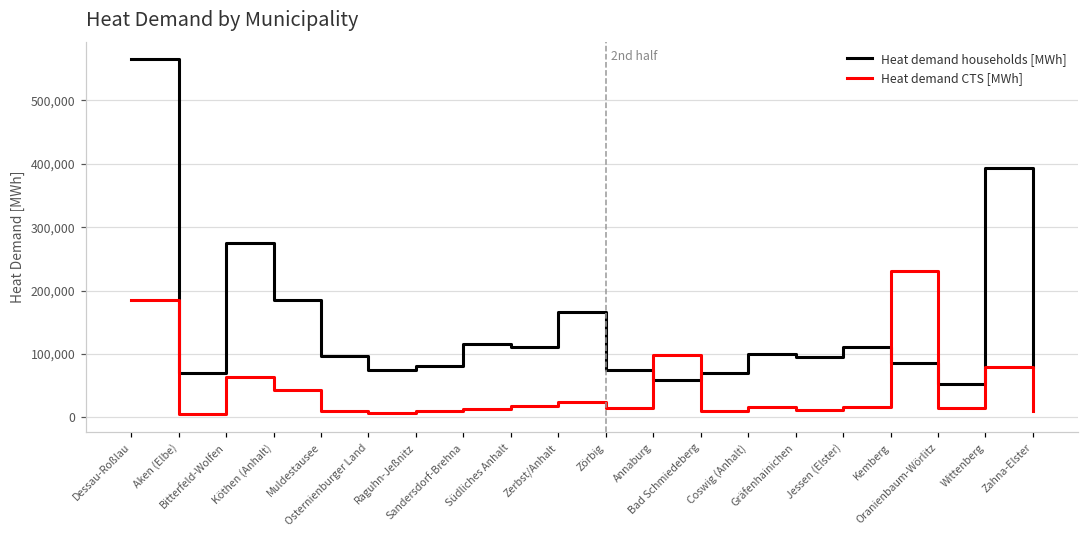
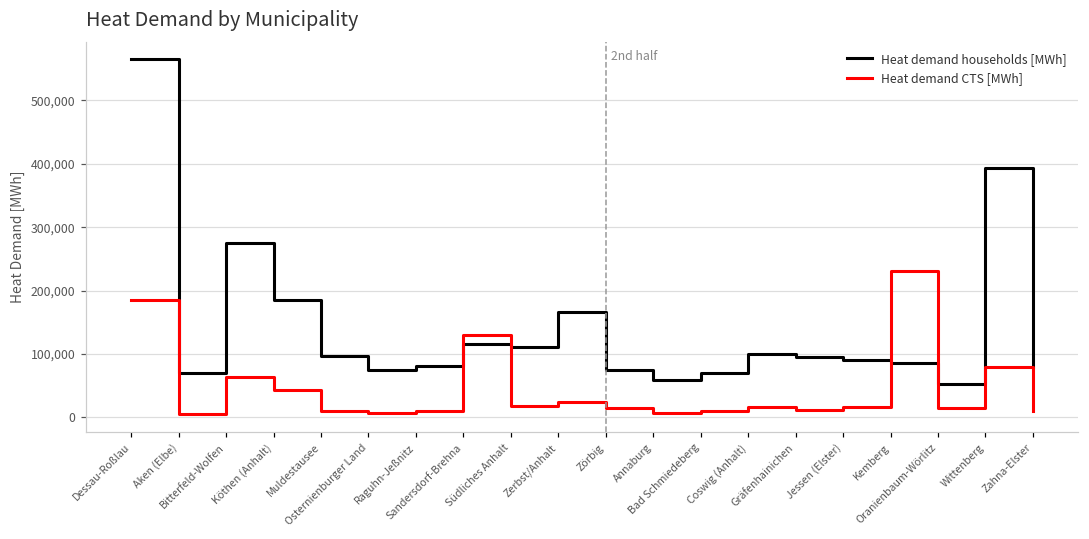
  {
    "Heat demand households [MWh]": {
      "Dessau-Roßlau": "560,000",
      "Aken (Elbe)": "70,000",
      "Bitterfeld-Wolfen": "270,000",
      "Köthen (Anhalt)": "180,000",
      "Muldestausee": "100,000",
      "Osternienburger Land": "70,000",
      "Raguhn-Jeßnitz": "80,000",
      "Sandersdorf-Brehna": "120,000",
      "Südliches Anhalt": "110,000",
      "Zerbst/Anhalt": "170,000",
      "Zörbig": "70,000",
      "Annaburg": "60,000",
      "Bad Schmiedeberg": "70,000",
      "Coswig (Anhalt)": "100,000",
      "Gräfenhainichen": "90,000",
-     "Jessen (Elster)": "110,000",
+     "Jessen (Elster)": "90,000",
      "Kemberg": "80,000",
      "Oranienbaum-Wörlitz": "50,000",
      "Wittenberg": "390,000",
      "Zahna-Elster": "80,000"
    },
    "Heat demand CTS [MWh]": {
      "Dessau-Roßlau": "190,000",
      "Aken (Elbe)": "10,000",
      "Bitterfeld-Wolfen": "60,000",
      "Köthen (Anhalt)": "40,000",
      "Muldestausee": "10,000",
      "Osternienburger Land": "10,000",
      "Raguhn-Jeßnitz": "10,000",
-     "Sandersdorf-Brehna": "10,000",
+     "Sandersdorf-Brehna": "130,000",
      "Südliches Anhalt": "20,000",
      "Zerbst/Anhalt": "20,000",
      "Zörbig": "10,000",
-     "Annaburg": "100,000",
+     "Annaburg": "10,000",
      "Bad Schmiedeberg": "10,000",
      "Coswig (Anhalt)": "20,000",
      "Gräfenhainichen": "10,000",
      "Jessen (Elster)": "20,000",
      "Kemberg": "230,000",
      "Oranienbaum-Wörlitz": "10,000",
      "Wittenberg": "80,000",
      "Zahna-Elster": "10,000"
    }
  }
